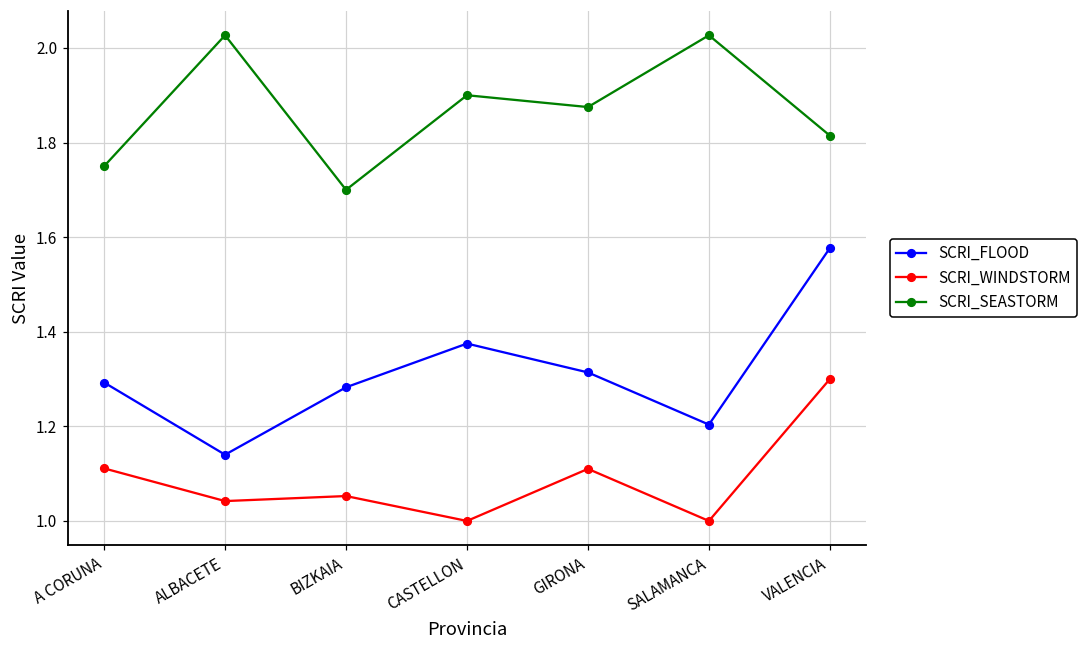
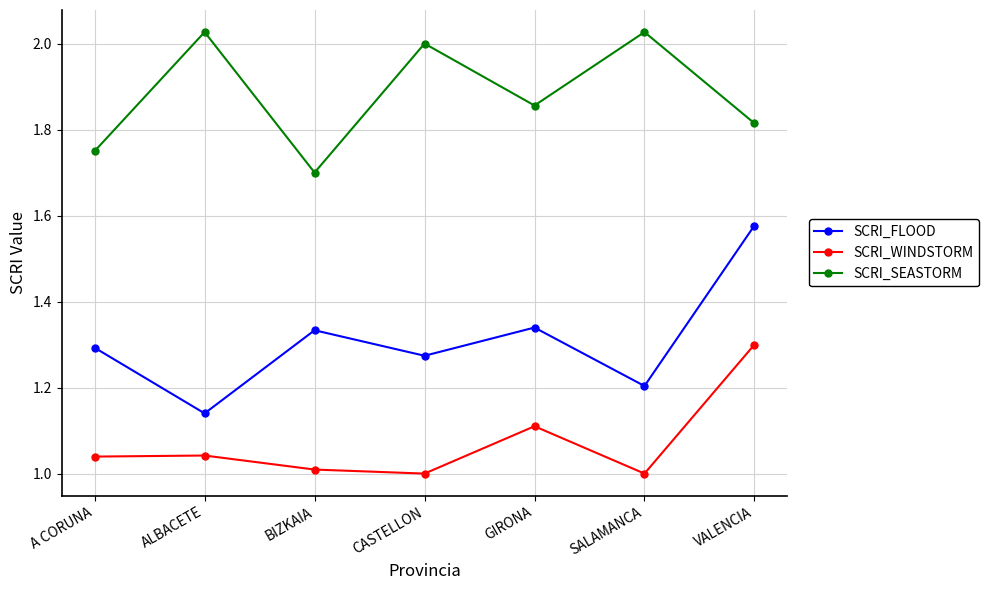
  {
    "SCRI_FLOOD": {
      "A CORUNA": 1.29,
      "ALBACETE": 1.14,
-     "BIZKAIA": 1.28,
-     "CASTELLON": 1.38,
-     "GIRONA": 1.31,
+     "BIZKAIA": 1.33,
+     "CASTELLON": 1.27,
+     "GIRONA": 1.34,
      "SALAMANCA": 1.20,
      "VALENCIA": 1.58
    },
    "SCRI_WINDSTORM": {
-     "A CORUNA": 1.11,
+     "A CORUNA": 1.04,
      "ALBACETE": 1.04,
-     "BIZKAIA": 1.05,
+     "BIZKAIA": 1.01,
      "CASTELLON": 1.00,
      "GIRONA": 1.11,
      "SALAMANCA": 1.00,
      "VALENCIA": 1.30
    },
    "SCRI_SEASTORM": {
      "A CORUNA": 1.75,
      "ALBACETE": 2.03,
      "BIZKAIA": 1.70,
-     "CASTELLON": 1.9,
-     "GIRONA": 1.88,
+     "CASTELLON": 2.0,
+     "GIRONA": 1.86,
      "SALAMANCA": 2.03,
      "VALENCIA": 1.81
    }
  }
